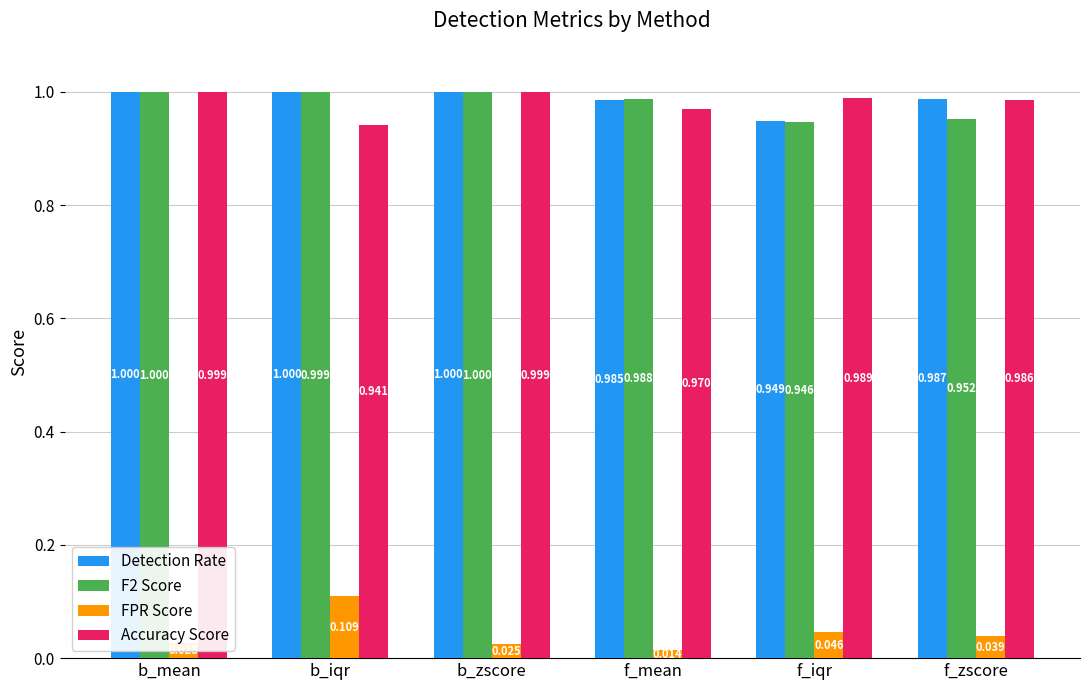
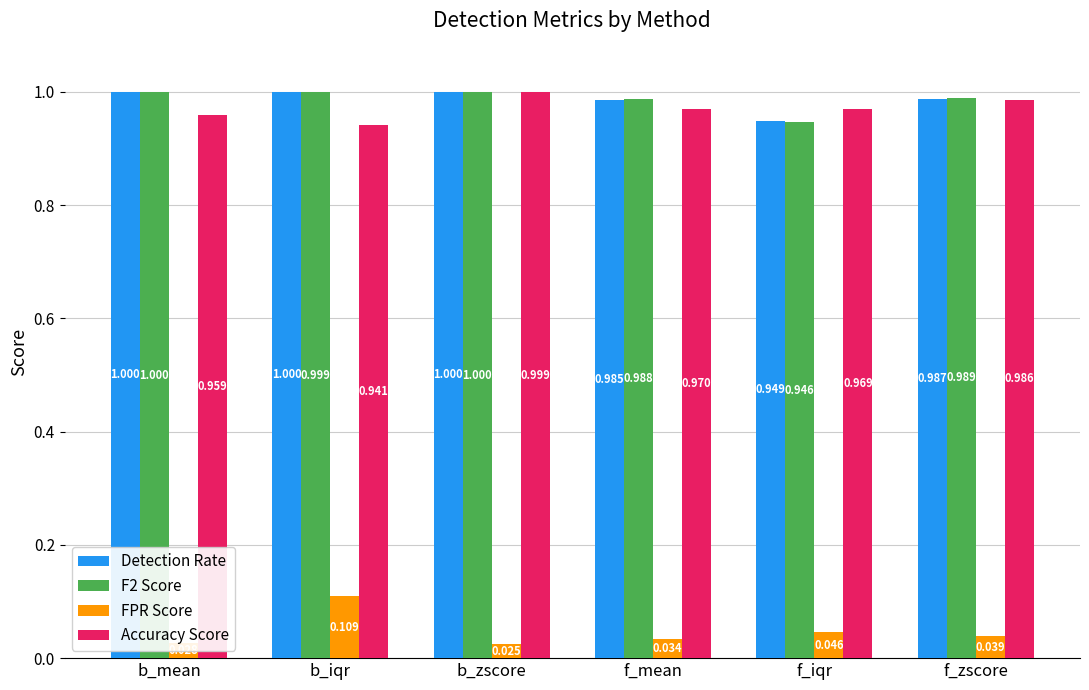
  {
    "Detection Rate": {
      "b_mean": 1.000,
      "b_iqr": 1.000,
      "b_zscore": 1.000,
      "f_mean": 0.985,
      "f_iqr": 0.949,
      "f_zscore": 0.987
    },
    "F2 Score": {
      "b_mean": 1.000,
      "b_iqr": 0.999,
      "b_zscore": 1.000,
      "f_mean": 0.988,
      "f_iqr": 0.946,
-     "f_zscore": 0.952
+     "f_zscore": 0.989
    },
    "FPR Score": {
      "b_iqr": 0.109,
      "b_zscore": 0.025,
-     "f_mean": 0.014,
+     "f_mean": 0.034,
      "f_iqr": 0.046,
      "f_zscore": 0.039
    },
    "Accuracy Score": {
-     "b_mean": 0.999,
+     "b_mean": 0.959,
      "b_iqr": 0.941,
      "b_zscore": 0.999,
      "f_mean": 0.970,
-     "f_iqr": 0.989,
+     "f_iqr": 0.969,
      "f_zscore": 0.986
    }
  }
